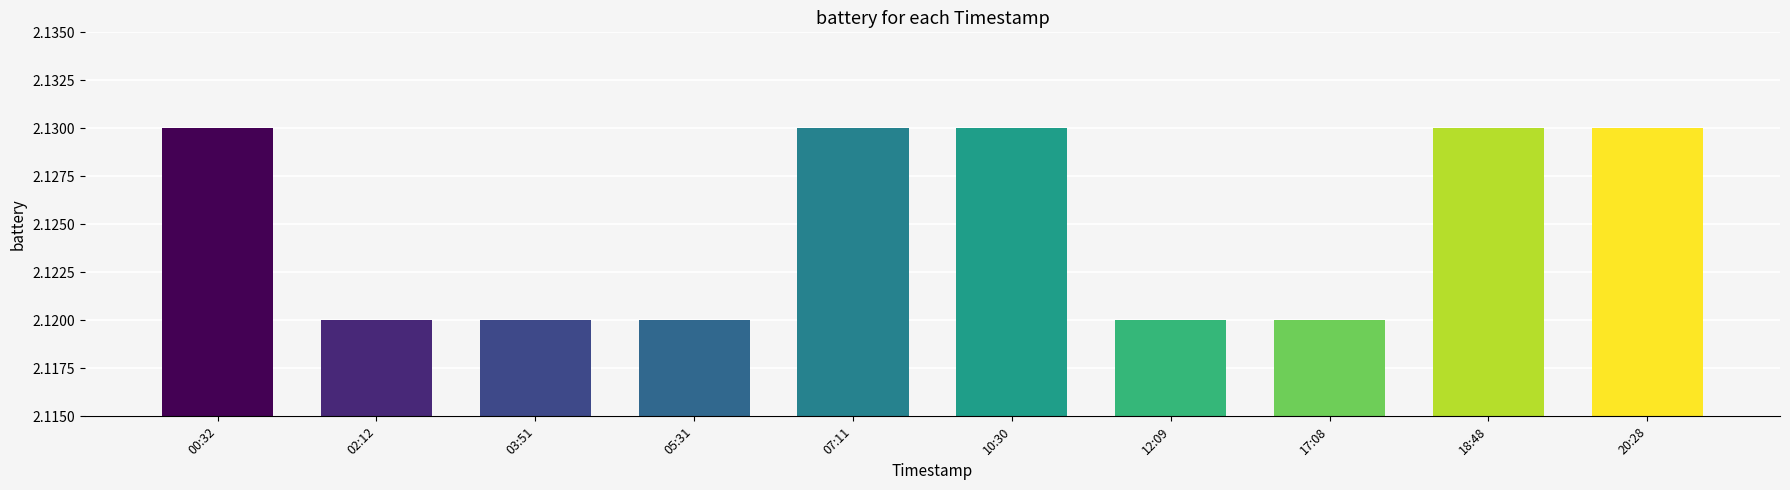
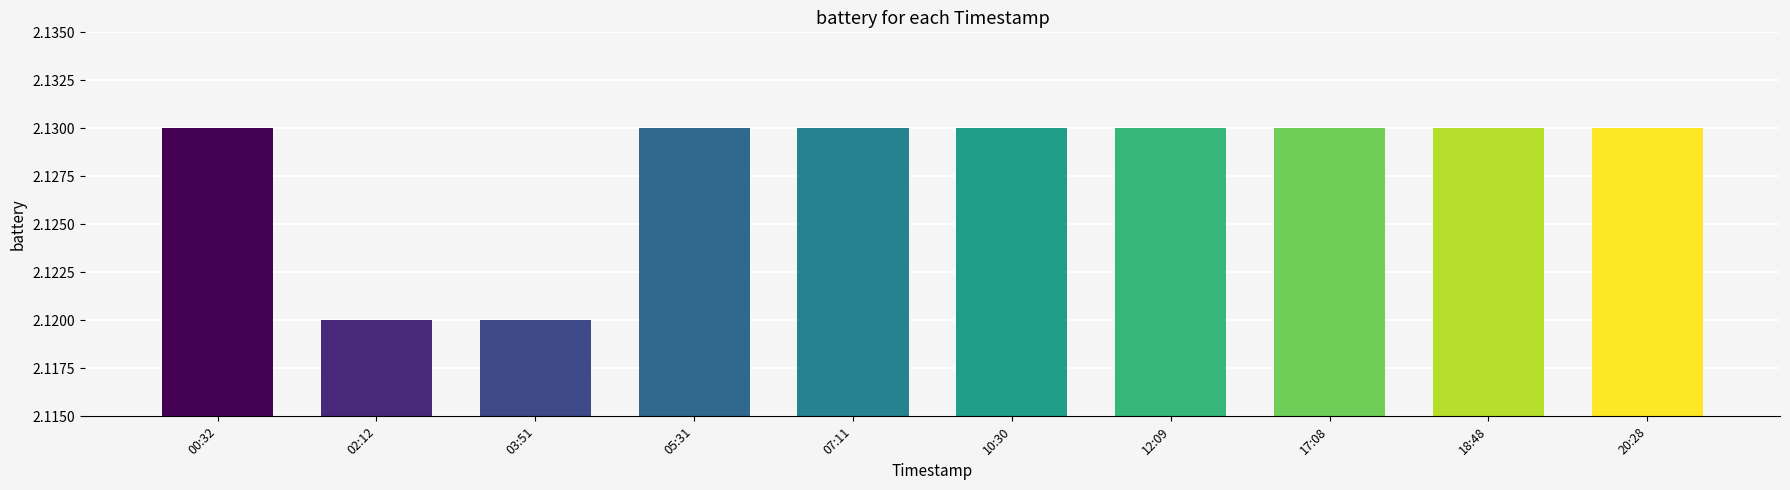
  {
    "00:32": 2.13,
    "02:12": 2.12,
    "03:51": 2.12,
-   "05:31": 2.12,
+   "05:31": 2.13,
    "07:11": 2.13,
    "10:30": 2.13,
-   "12:09": 2.12,
-   "17:08": 2.12,
+   "12:09": 2.13,
+   "17:08": 2.13,
    "18:48": 2.13,
    "20:28": 2.13
  }
